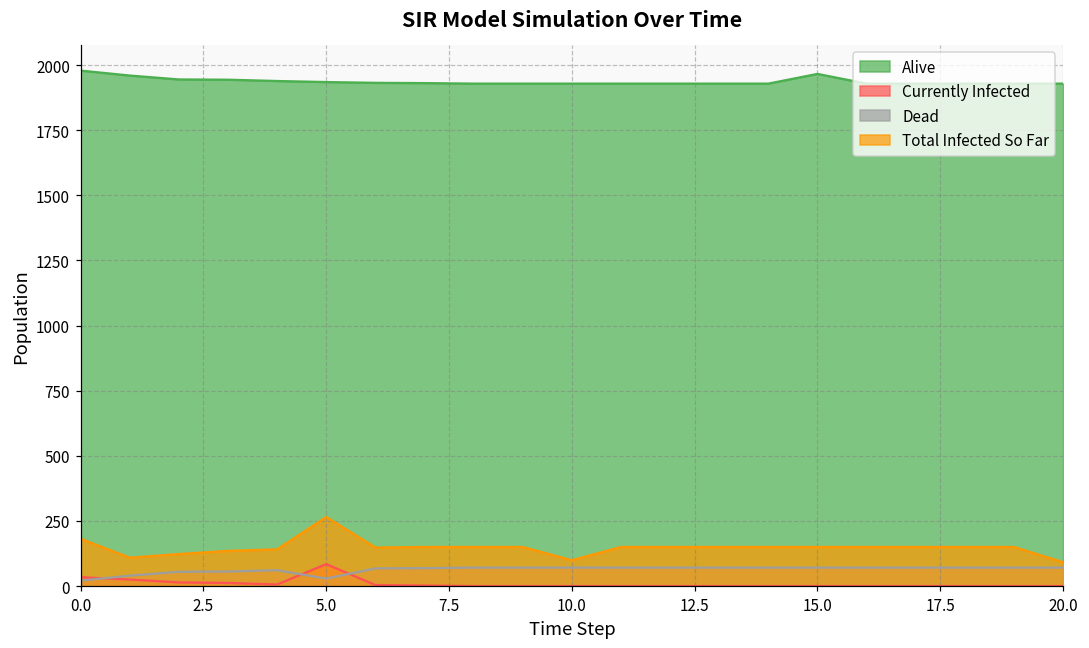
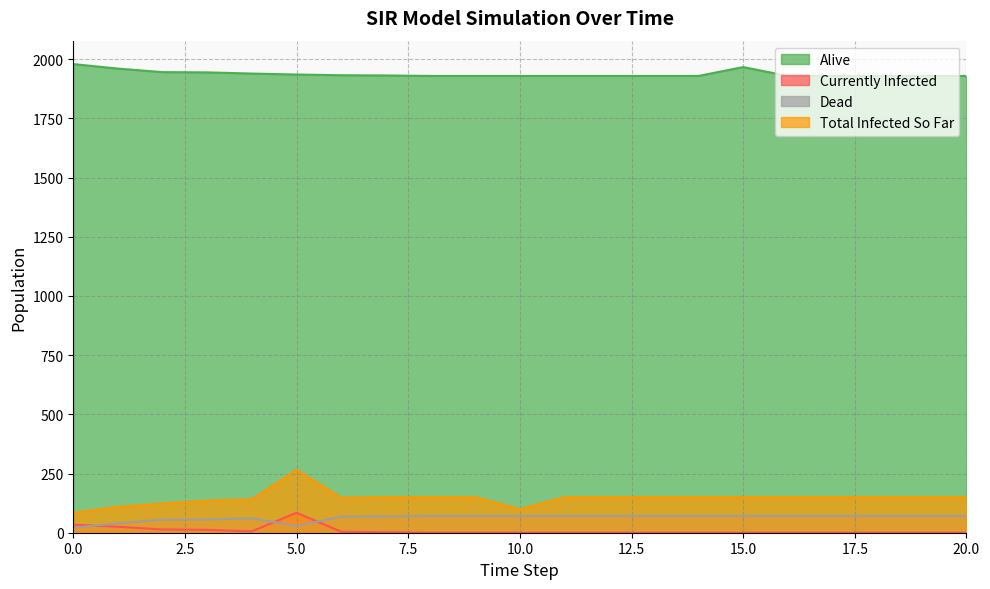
  {
    "Alive": {
      "0.0": 1980,
      "5.0": 1940,
      "10.0": 1930,
      "15.0": 1970,
      "20.0": 1930
    },
    "Currently Infected": {
      "0.0": 30,
      "5.0": 80,
      "10.0": 0,
      "15.0": 0,
      "20.0": 0
    },
    "Dead": {
      "0.0": 20,
      "5.0": 30,
      "10.0": 70,
      "15.0": 70,
      "20.0": 70
    },
    "Total Infected So Far": {
-     "0.0": 180,
+     "0.0": 80,
      "5.0": 270,
      "10.0": 100,
      "15.0": 150,
-     "20.0": 90
+     "20.0": 150
    }
  }
